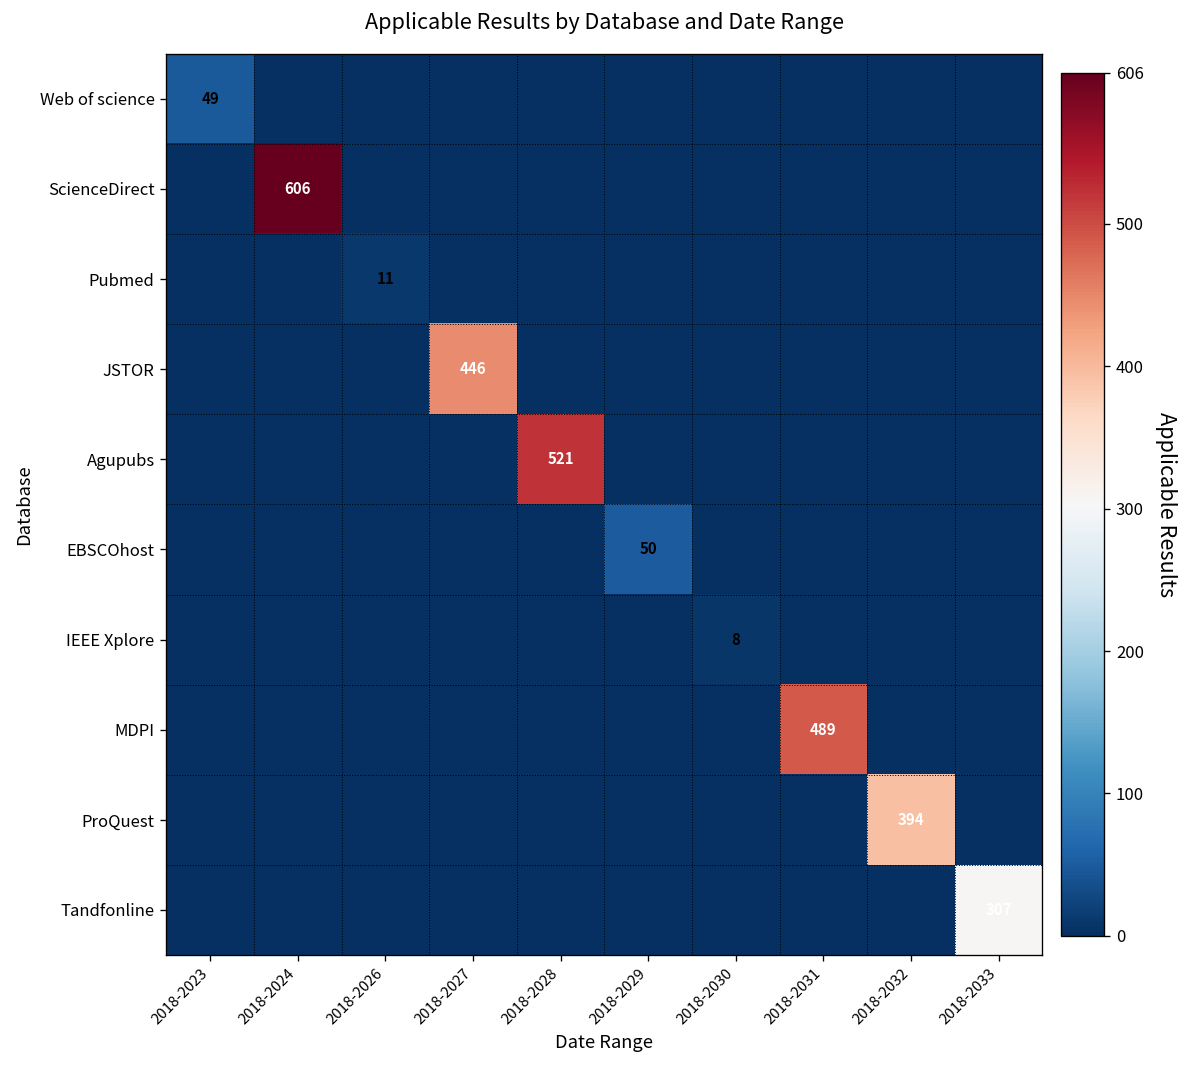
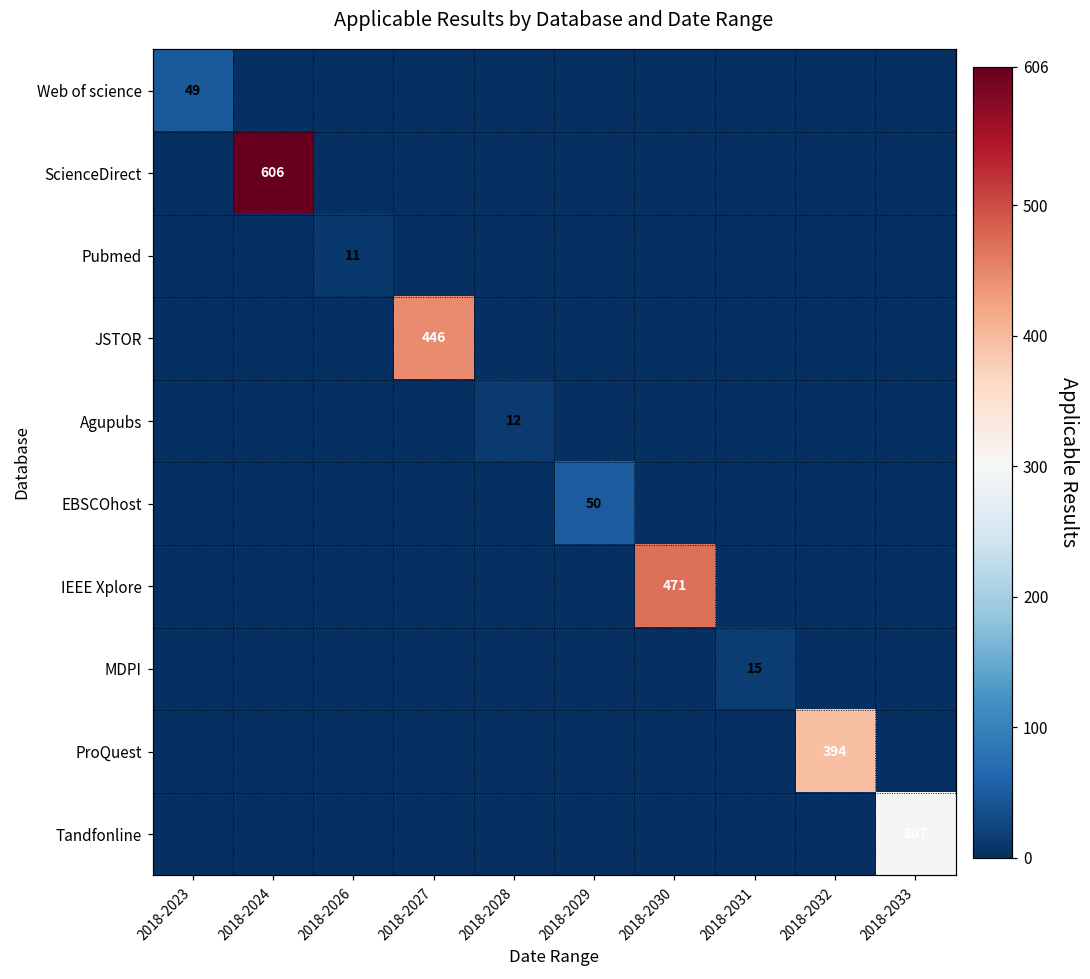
  {
    "Web of science": {
      "2018-2023": 49
    },
    "ScienceDirect": {
      "2018-2024": 606
    },
    "Pubmed": {
      "2018-2026": 11
    },
    "JSTOR": {
      "2018-2027": 446
    },
    "Agupubs": {
-     "2018-2028": 521
+     "2018-2028": 12
    },
    "EBSCOhost": {
      "2018-2029": 50
    },
    "IEEE Xplore": {
-     "2018-2030": 8
+     "2018-2030": 471
    },
    "MDPI": {
-     "2018-2031": 489
+     "2018-2031": 15
    },
    "ProQuest": {
      "2018-2032": 394
    }
  }
